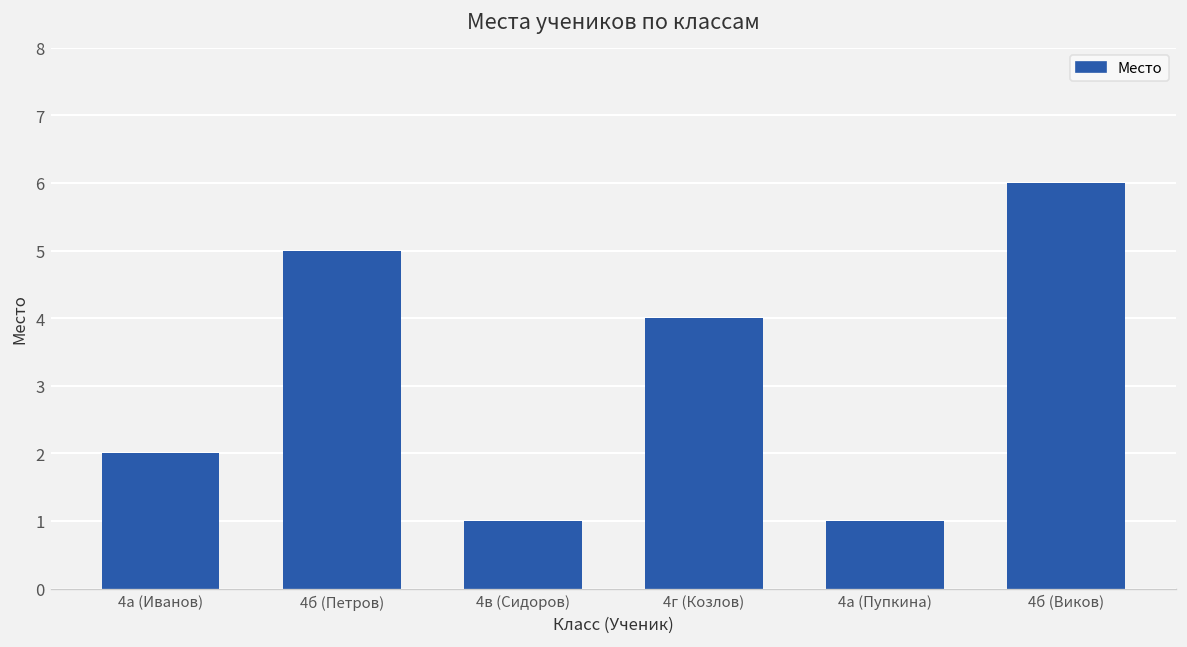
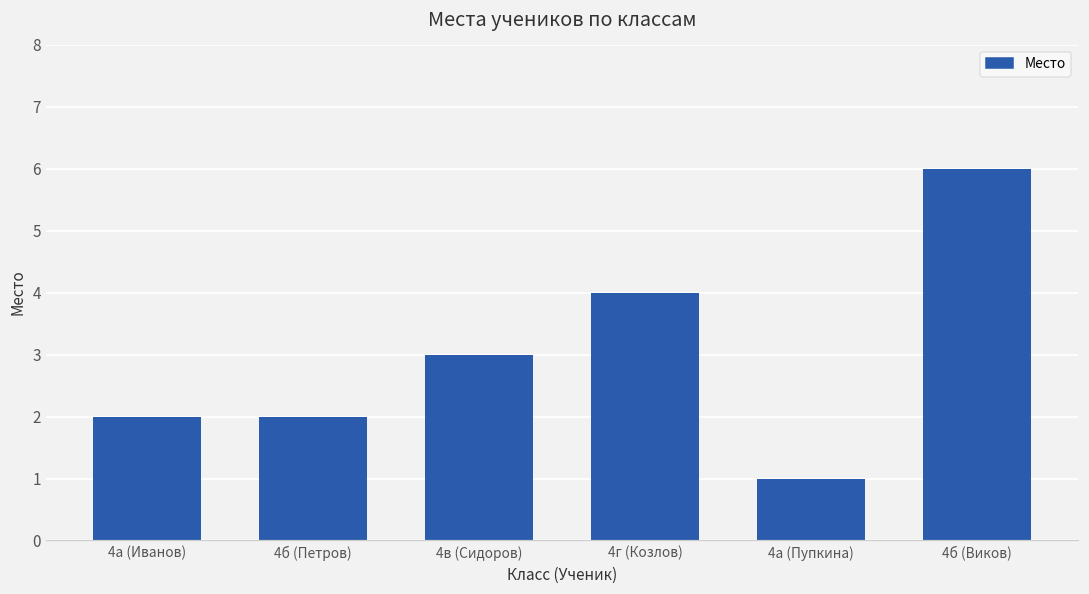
  {
    "4а (Иванов)": 2,
-   "4б (Петров)": 5,
-   "4в (Сидоров)": 1,
+   "4б (Петров)": 2,
+   "4в (Сидоров)": 3,
    "4г (Козлов)": 4,
    "4а (Пупкина)": 1,
    "4б (Виков)": 6
  }
